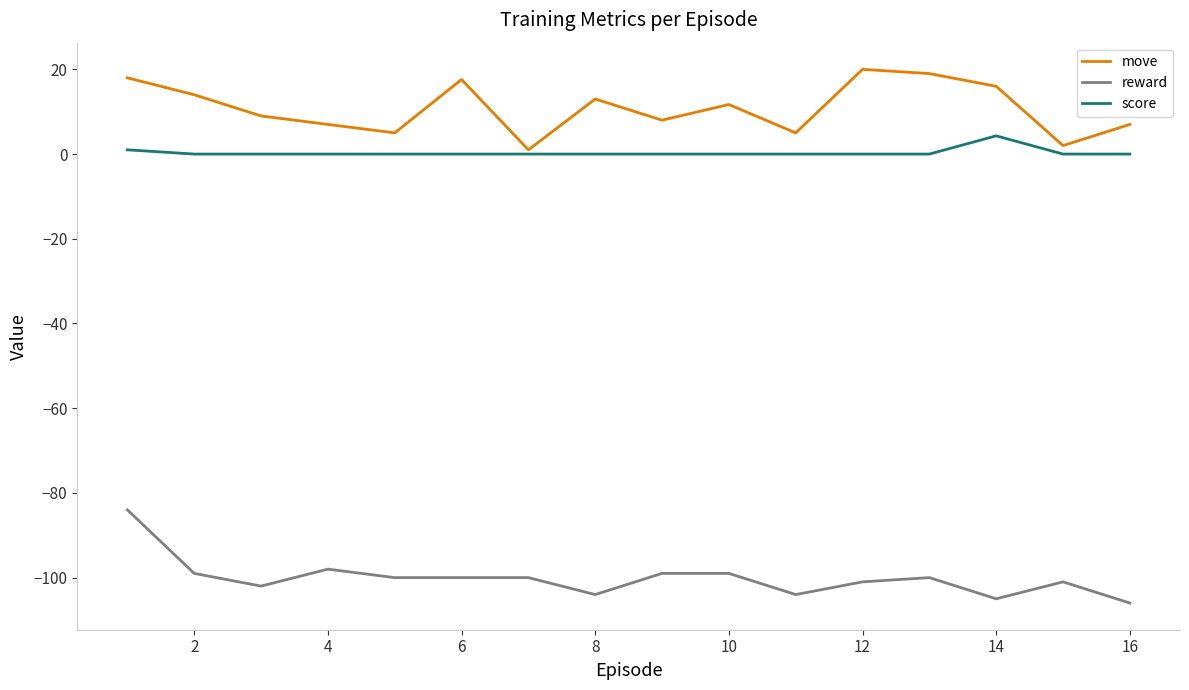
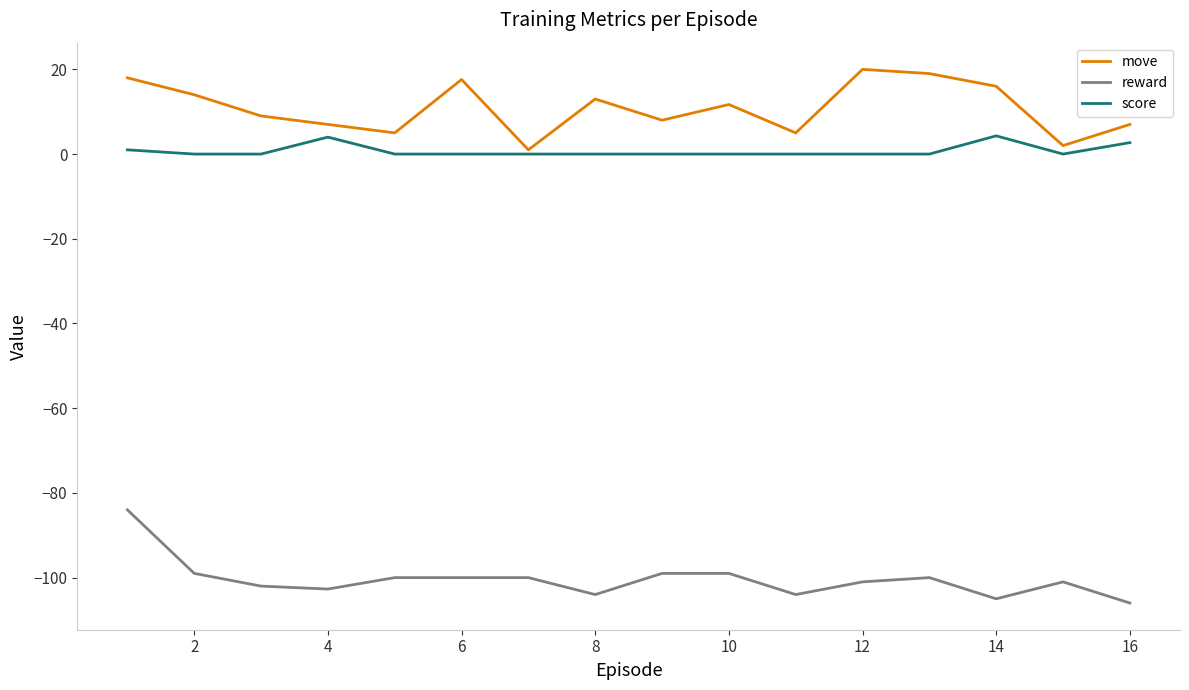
  {
    "move": {
      "2": 14,
      "4": 7,
      "6": 18,
      "8": 13,
      "10": 12,
      "12": 20,
      "14": 16,
      "16": 7
    },
    "reward": {
      "2": -99,
-     "4": -98,
+     "4": -103,
      "6": -100,
      "8": -104,
      "10": -99,
      "12": -101,
      "14": -105,
      "16": -106
    },
    "score": {
      "2": 0,
-     "4": 0,
+     "4": 4,
      "6": 0,
      "8": 0,
      "10": 0,
      "12": 0,
      "14": 4,
-     "16": 0
+     "16": 3
    }
  }
